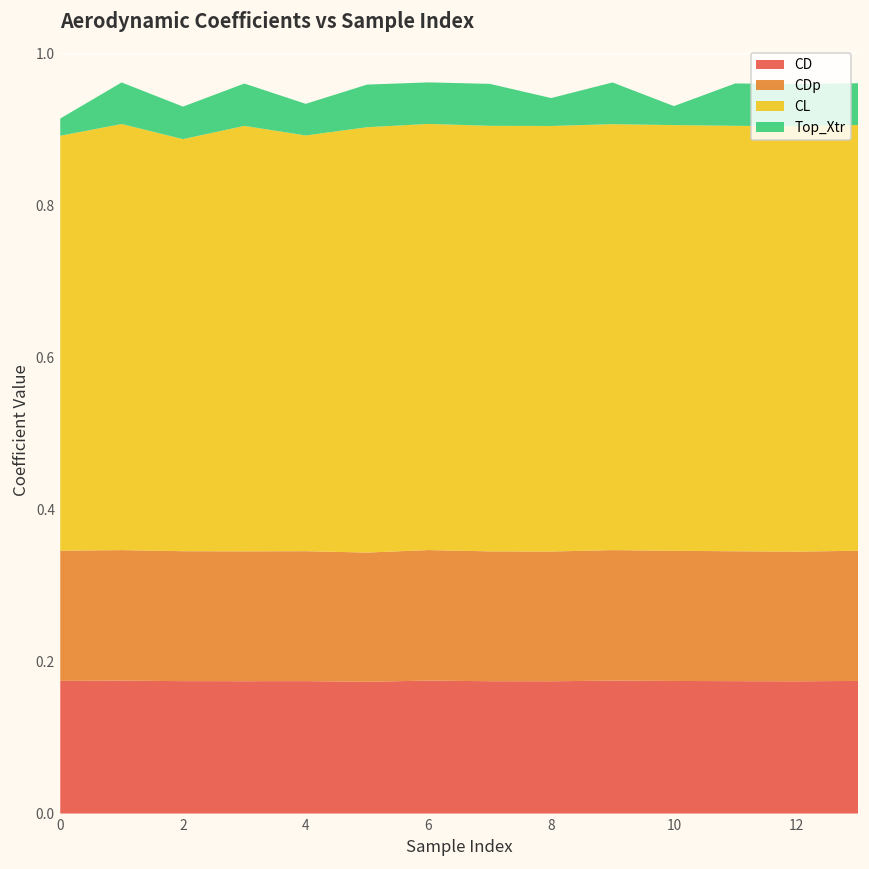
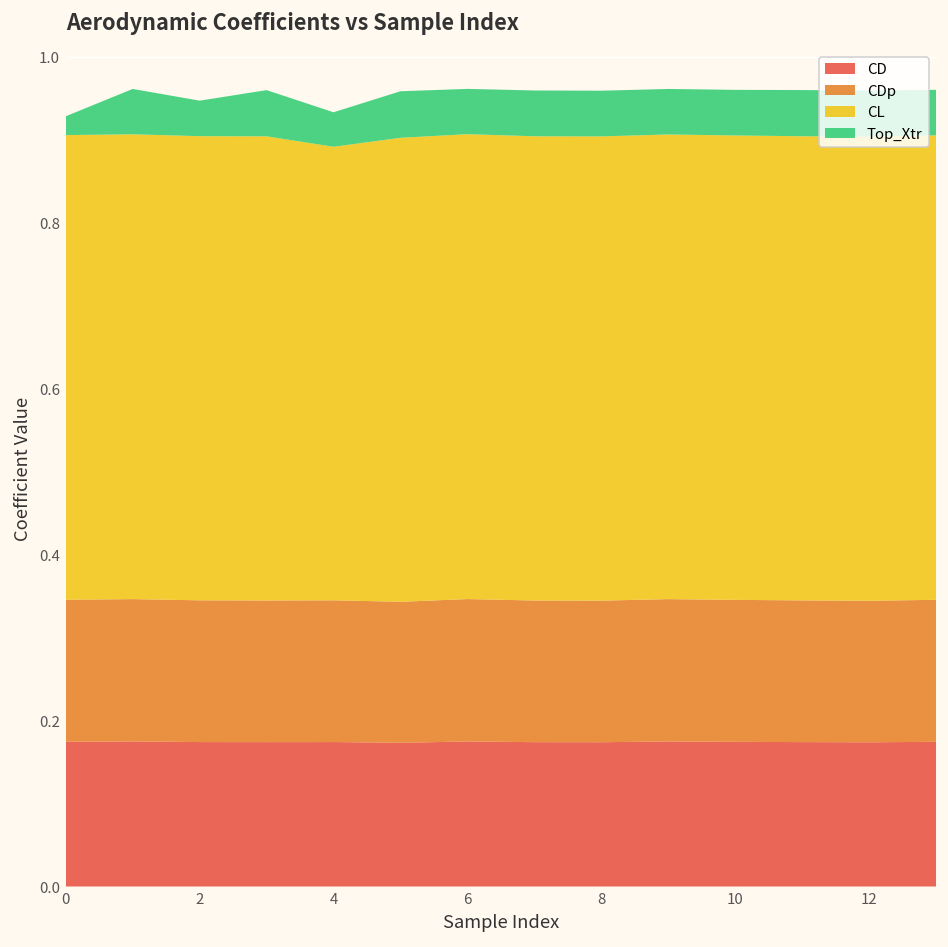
  {
    "CL": {
-     "0": 0.55,
-     "2": 0.54,
+     "0": 0.56,
+     "2": 0.56,
      "4": 0.55,
      "6": 0.56,
      "8": 0.56,
      "10": 0.56
    },
    "Top_Xtr": {
      "0": 0.02,
      "2": 0.04,
      "4": 0.04,
      "6": 0.05,
-     "8": 0.04,
-     "10": 0.03
+     "8": 0.06,
+     "10": 0.06
    }
  }
